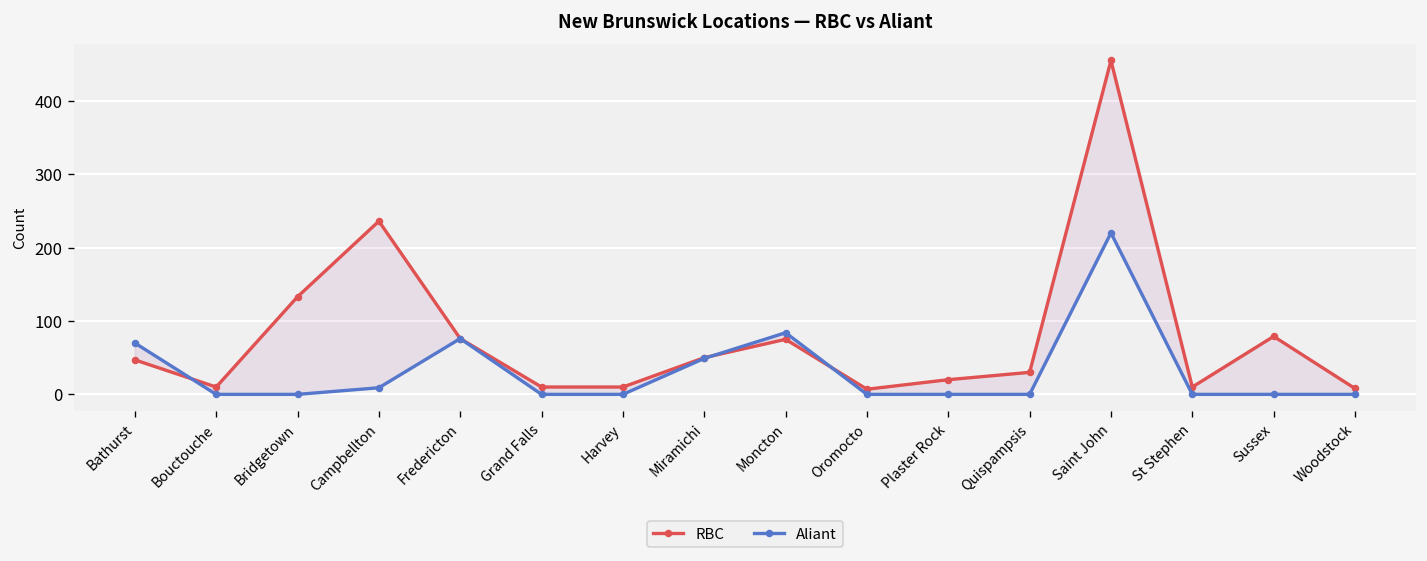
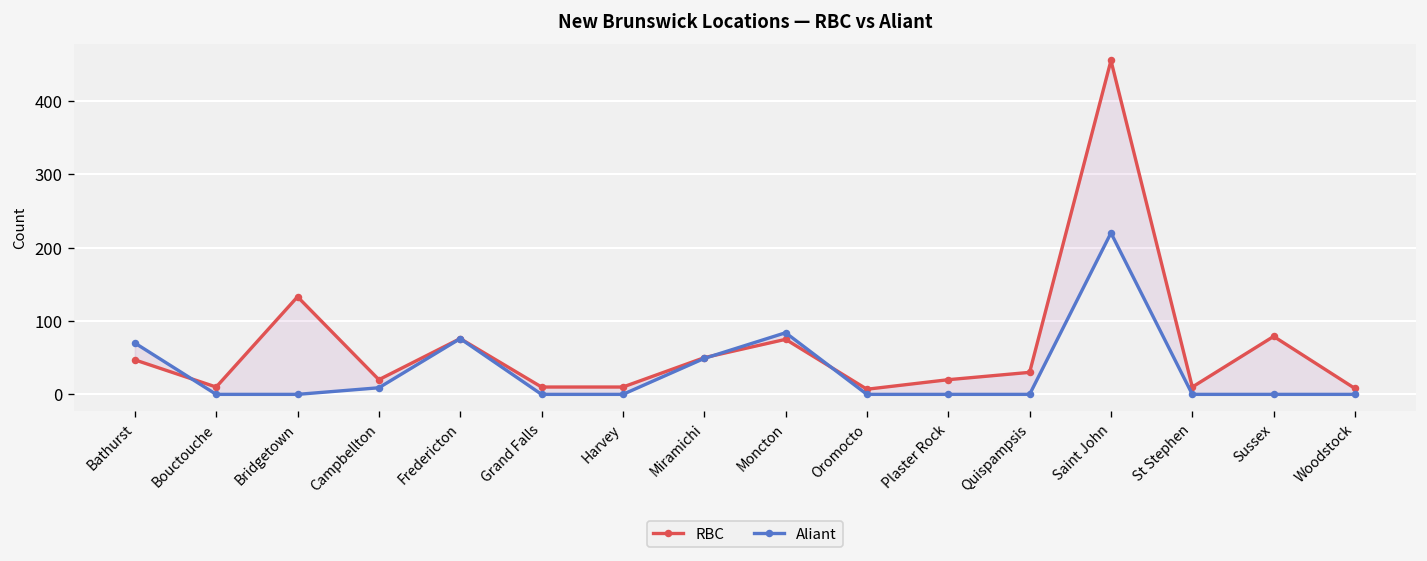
  {
    "RBC": {
      "Bathurst": 50,
-     "Campbellton": 240,
+     "Campbellton": 20,
      "Moncton": 80
    },
    "Aliant": {
      "Bouctouche": 0,
      "Bridgetown": 0,
      "Campbellton": 10,
      "Grand Falls": 0,
      "Harvey": 0,
      "Oromocto": 0,
      "Plaster Rock": 0,
      "Quispampsis": 0,
      "Saint John": 220,
      "St Stephen": 0,
      "Sussex": 0,
      "Woodstock": 0
    }
  }
